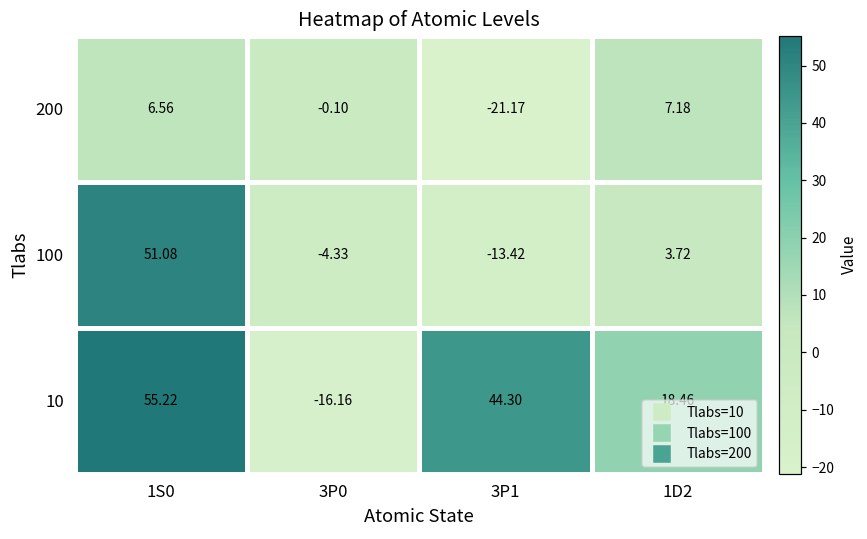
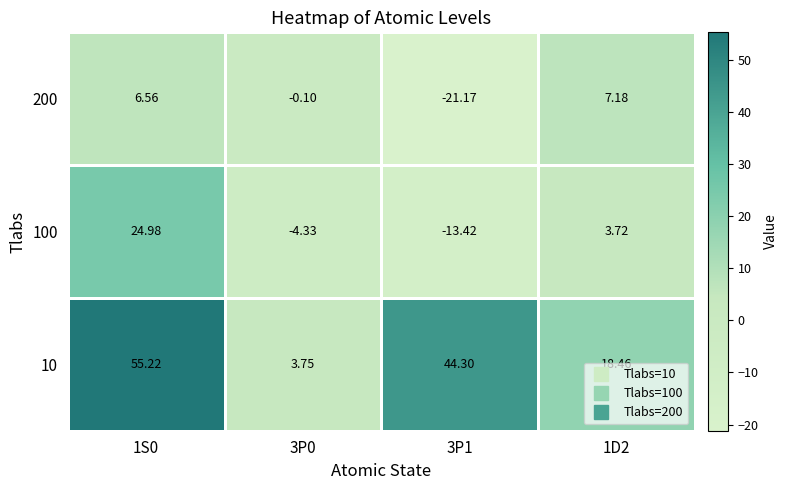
  {
    "200": {
      "1S0": 6.56,
      "3P0": -0.10,
      "3P1": -21.17,
      "1D2": 7.18
    },
    "100": {
-     "1S0": 51.08,
+     "1S0": 24.98,
      "3P0": -4.33,
      "3P1": -13.42,
      "1D2": 3.72
    },
    "10": {
      "1S0": 55.22,
-     "3P0": -16.16,
+     "3P0": 3.75,
      "3P1": 44.30
    }
  }
